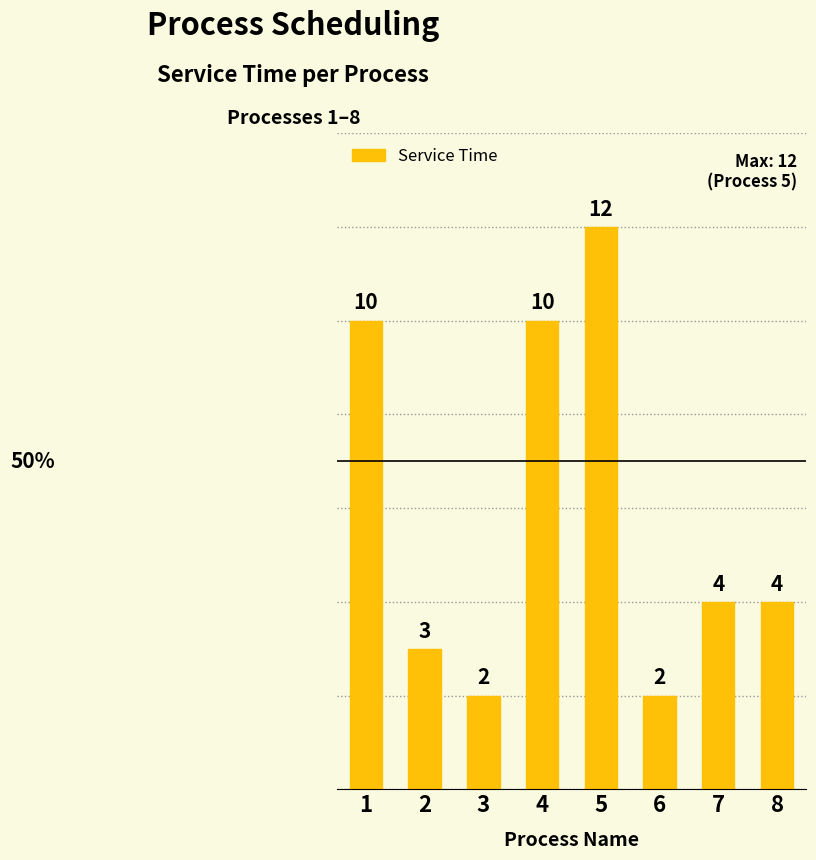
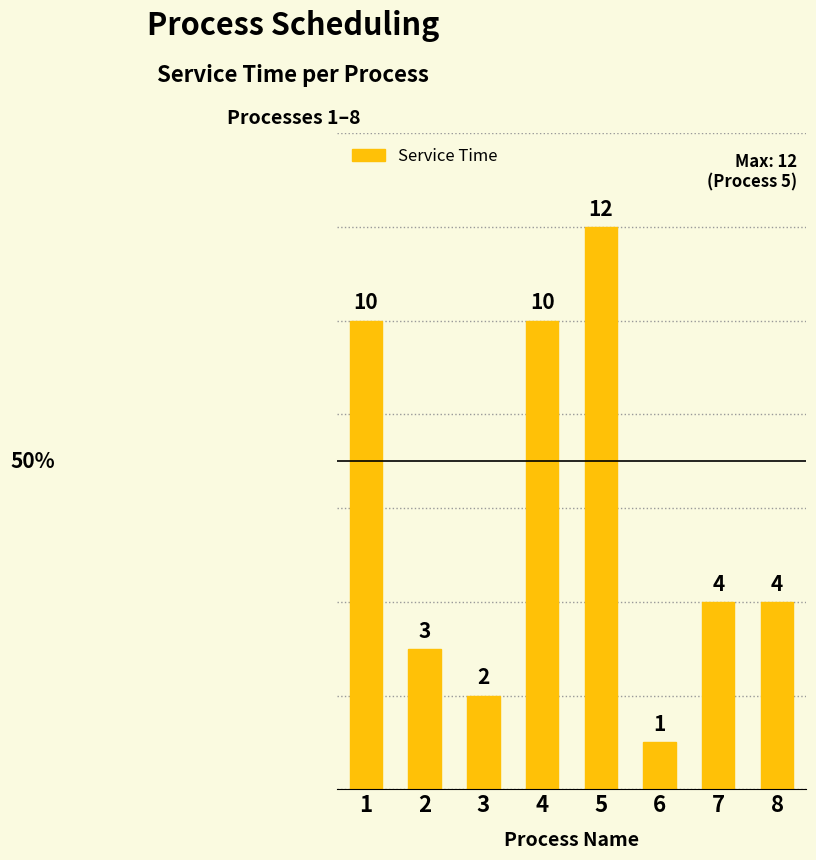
  {
    "1": 10,
    "2": 3,
    "3": 2,
    "4": 10,
    "5": 12,
-   "6": 2,
+   "6": 1,
    "7": 4,
    "8": 4
  }
